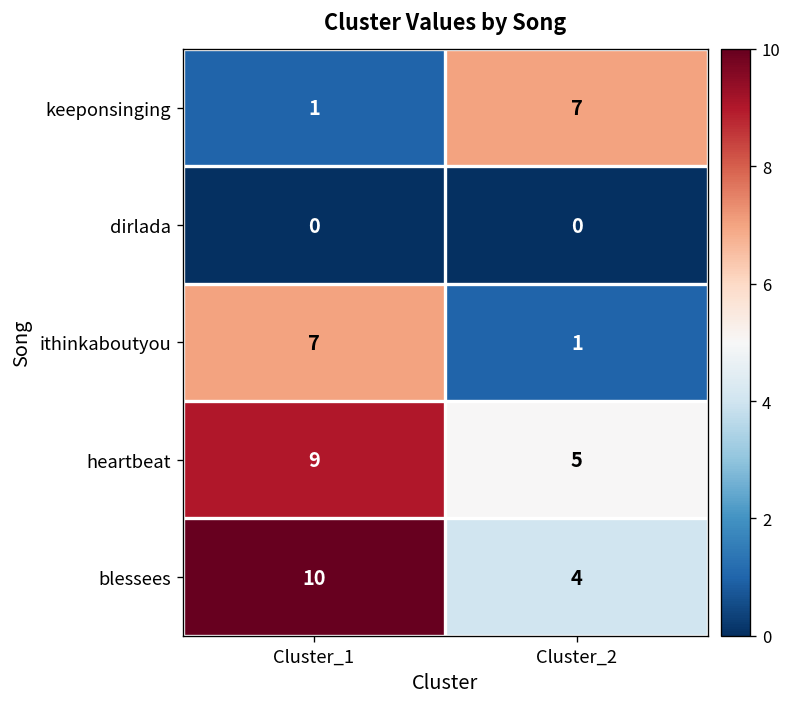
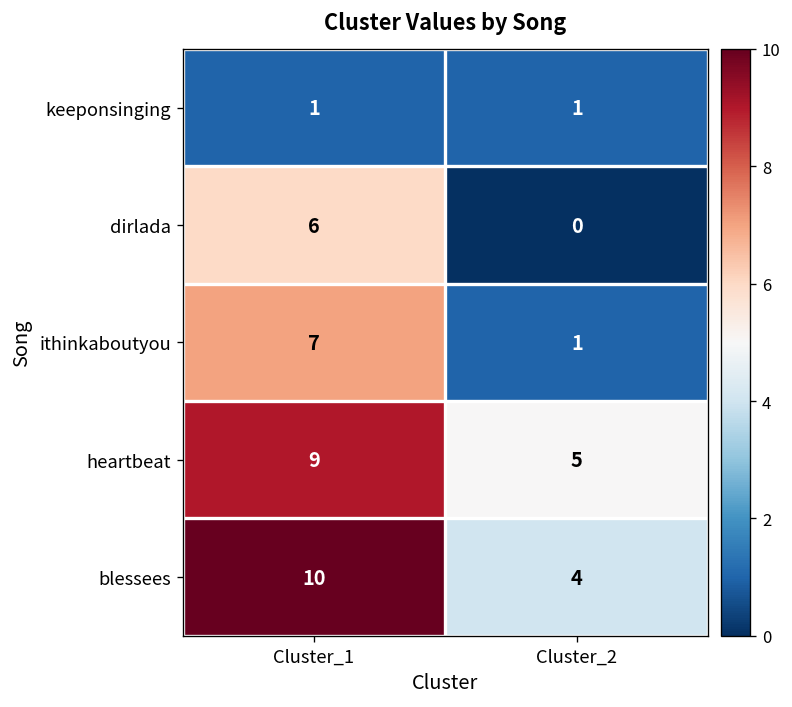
  {
    "keeponsinging": {
      "Cluster_1": 1,
-     "Cluster_2": 7
+     "Cluster_2": 1
    },
    "dirlada": {
-     "Cluster_1": 0,
+     "Cluster_1": 6,
      "Cluster_2": 0
    },
    "ithinkaboutyou": {
      "Cluster_1": 7,
      "Cluster_2": 1
    },
    "heartbeat": {
      "Cluster_1": 9,
      "Cluster_2": 5
    },
    "blessees": {
      "Cluster_1": 10,
      "Cluster_2": 4
    }
  }
